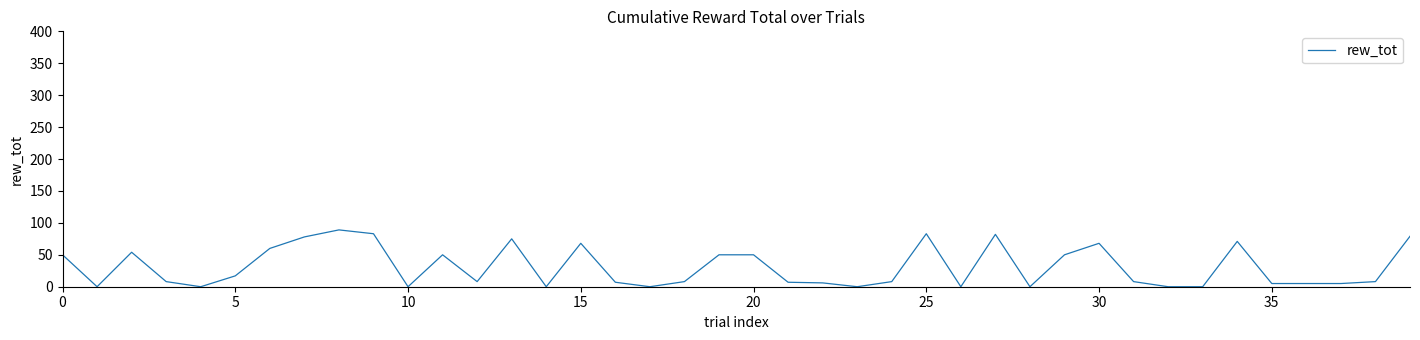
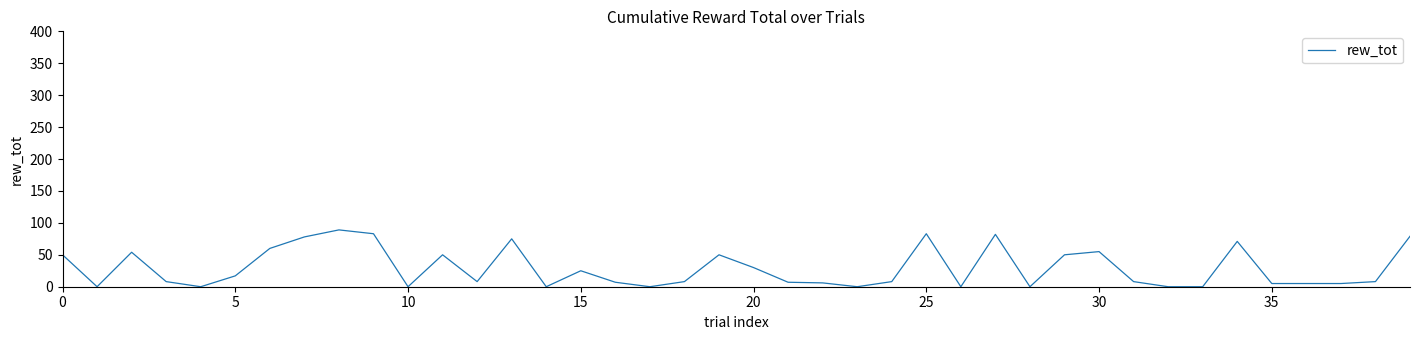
  {
    "0": 50,
    "5": 20,
    "10": 0,
-   "15": 70,
-   "20": 50,
+   "15": 30,
+   "20": 30,
    "25": 80,
-   "30": 70,
+   "30": 60,
    "35": 10
  }
